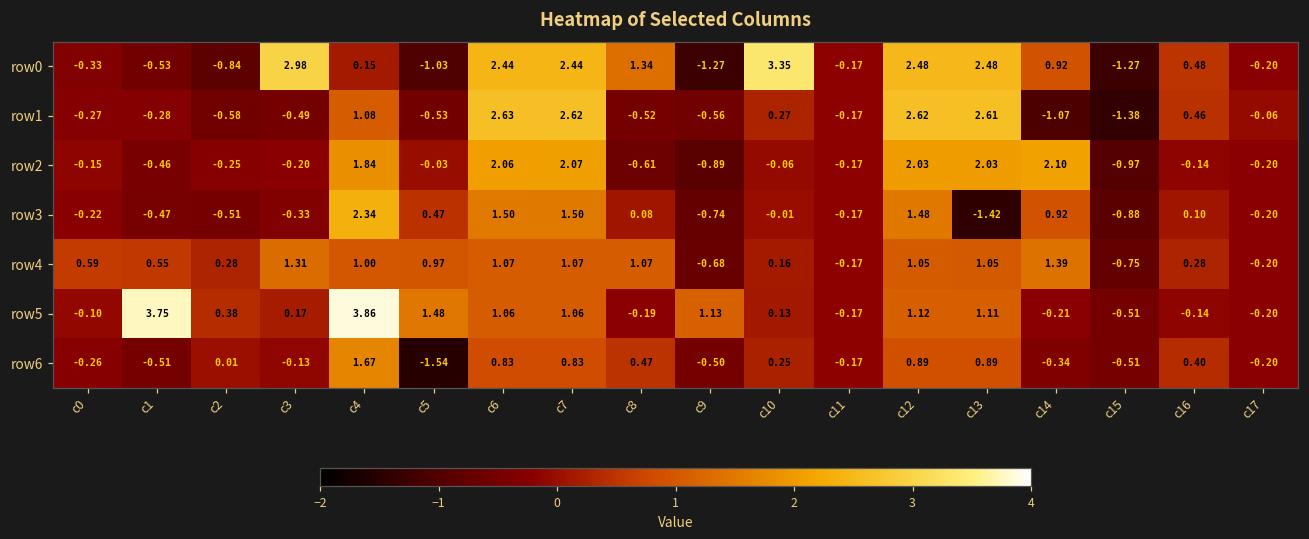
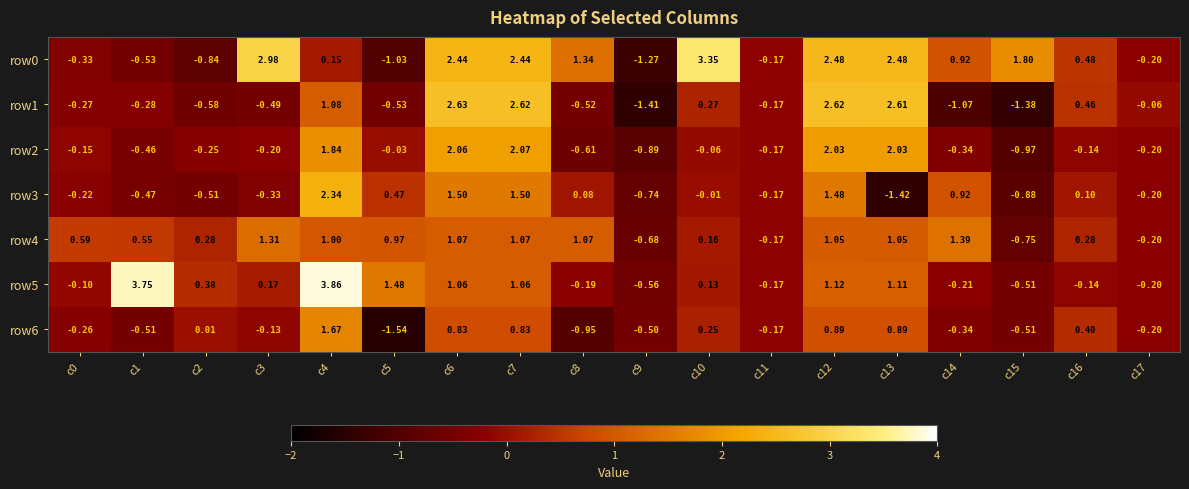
  {
    "row0": {
      "c0": -0.33,
      "c1": -0.53,
      "c2": -0.84,
      "c3": 2.98,
      "c4": 0.15,
      "c5": -1.03,
      "c6": 2.44,
      "c7": 2.44,
      "c8": 1.34,
      "c9": -1.27,
      "c10": 3.35,
      "c11": -0.17,
      "c12": 2.48,
      "c13": 2.48,
      "c14": 0.92,
-     "c15": -1.27,
+     "c15": 1.80,
      "c16": 0.48,
      "c17": -0.20
    },
    "row1": {
      "c0": -0.27,
      "c1": -0.28,
      "c2": -0.58,
      "c3": -0.49,
      "c4": 1.08,
      "c5": -0.53,
      "c6": 2.63,
      "c7": 2.62,
      "c8": -0.52,
-     "c9": -0.56,
+     "c9": -1.41,
      "c10": 0.27,
      "c11": -0.17,
      "c12": 2.62,
      "c13": 2.61,
      "c14": -1.07,
      "c15": -1.38,
      "c16": 0.46,
      "c17": -0.06
    },
    "row2": {
      "c0": -0.15,
      "c1": -0.46,
      "c2": -0.25,
      "c3": -0.20,
      "c4": 1.84,
      "c5": -0.03,
      "c6": 2.06,
      "c7": 2.07,
      "c8": -0.61,
      "c9": -0.89,
      "c10": -0.06,
      "c11": -0.17,
      "c12": 2.03,
      "c13": 2.03,
-     "c14": 2.10,
+     "c14": -0.34,
      "c15": -0.97,
      "c16": -0.14,
      "c17": -0.20
    },
    "row3": {
      "c0": -0.22,
      "c1": -0.47,
      "c2": -0.51,
      "c3": -0.33,
      "c4": 2.34,
      "c5": 0.47,
      "c6": 1.50,
      "c7": 1.50,
      "c8": 0.08,
      "c9": -0.74,
      "c10": -0.01,
      "c11": -0.17,
      "c12": 1.48,
      "c13": -1.42,
      "c14": 0.92,
      "c15": -0.88,
      "c16": 0.10,
      "c17": -0.20
    },
    "row4": {
      "c0": 0.59,
      "c1": 0.55,
      "c2": 0.28,
      "c3": 1.31,
      "c4": 1.00,
      "c5": 0.97,
      "c6": 1.07,
      "c7": 1.07,
      "c8": 1.07,
      "c9": -0.68,
      "c10": 0.16,
      "c11": -0.17,
      "c12": 1.05,
      "c13": 1.05,
      "c14": 1.39,
      "c15": -0.75,
      "c16": 0.28,
      "c17": -0.20
    },
    "row5": {
      "c0": -0.10,
      "c1": 3.75,
      "c2": 0.38,
      "c3": 0.17,
      "c4": 3.86,
      "c5": 1.48,
      "c6": 1.06,
      "c7": 1.06,
      "c8": -0.19,
-     "c9": 1.13,
+     "c9": -0.56,
      "c10": 0.13,
      "c11": -0.17,
      "c12": 1.12,
      "c13": 1.11,
      "c14": -0.21,
      "c15": -0.51,
      "c16": -0.14,
      "c17": -0.20
    },
    "row6": {
      "c0": -0.26,
      "c1": -0.51,
      "c2": 0.01,
      "c3": -0.13,
      "c4": 1.67,
      "c5": -1.54,
      "c6": 0.83,
      "c7": 0.83,
-     "c8": 0.47,
+     "c8": -0.95,
      "c9": -0.50,
      "c10": 0.25,
      "c11": -0.17,
      "c12": 0.89,
      "c13": 0.89,
      "c14": -0.34,
      "c15": -0.51,
      "c16": 0.40,
      "c17": -0.20
    }
  }
